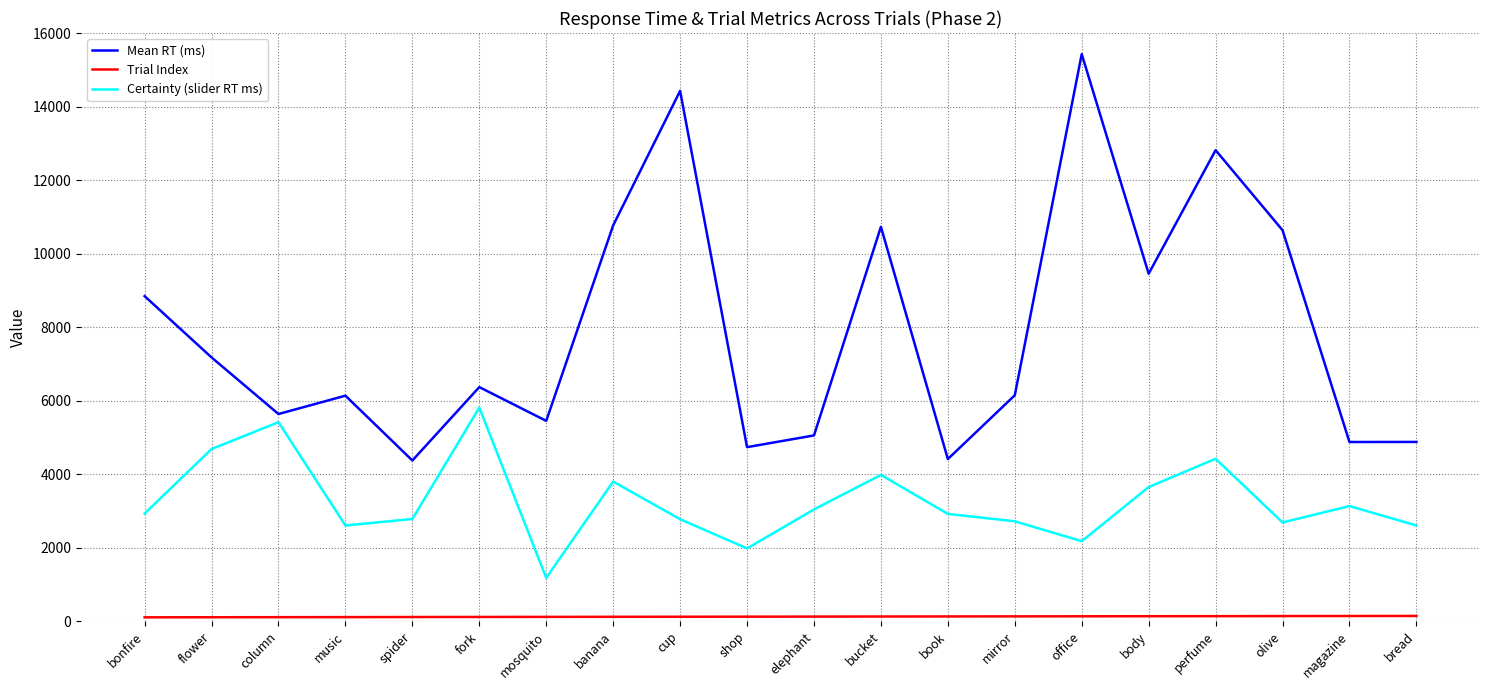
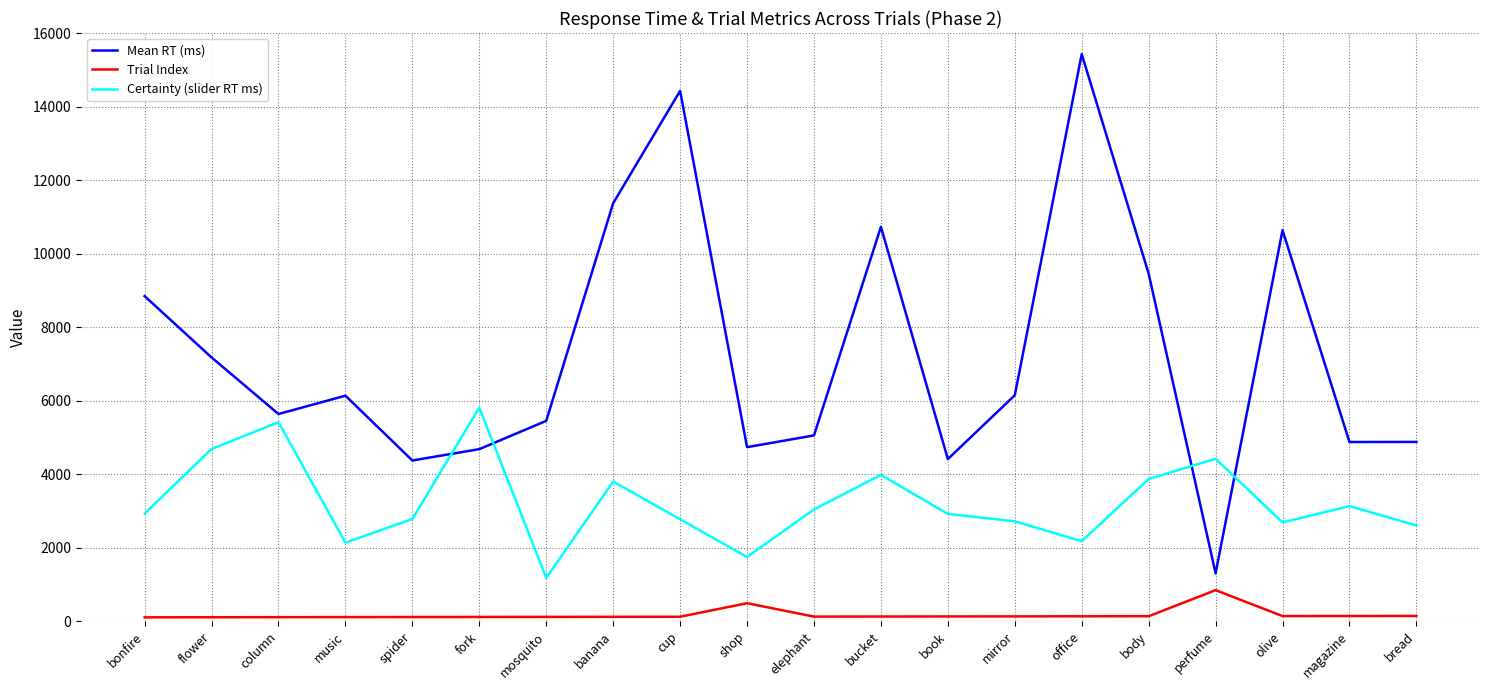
  {
    "Mean RT (ms)": {
      "bonfire": 8800,
      "flower": 7200,
      "column": 5600,
      "music": 6100,
      "spider": 4400,
-     "fork": 6400,
+     "fork": 4700,
      "mosquito": 5500,
-     "banana": 10800,
+     "banana": 11400,
      "cup": 14400,
      "shop": 4700,
      "elephant": 5100,
      "bucket": 10700,
      "book": 4400,
      "mirror": 6100,
      "office": 15400,
      "body": 9500,
-     "perfume": 12800,
+     "perfume": 1300,
      "olive": 10600,
      "magazine": 4900,
      "bread": 4900
    },
    "Trial Index": {
      "bonfire": 100,
      "flower": 100,
      "column": 100,
      "music": 100,
      "spider": 100,
      "fork": 100,
      "mosquito": 100,
      "banana": 100,
      "cup": 100,
-     "shop": 100,
+     "shop": 500,
      "elephant": 100,
      "bucket": 100,
      "book": 100,
      "mirror": 100,
      "office": 100,
      "body": 100,
-     "perfume": 100,
+     "perfume": 800,
      "olive": 100,
      "magazine": 100,
      "bread": 100
    },
    "Certainty (slider RT ms)": {
      "bonfire": 2900,
      "flower": 4700,
      "column": 5400,
-     "music": 2600,
+     "music": 2100,
      "spider": 2800,
      "fork": 5800,
      "mosquito": 1200,
      "banana": 3800,
      "cup": 2800,
-     "shop": 2000,
+     "shop": 1700,
      "elephant": 3000,
      "bucket": 4000,
      "book": 2900,
      "mirror": 2700,
      "office": 2200,
-     "body": 3700,
+     "body": 3900,
      "perfume": 4400,
      "olive": 2700,
      "magazine": 3100,
      "bread": 2600
    }
  }
